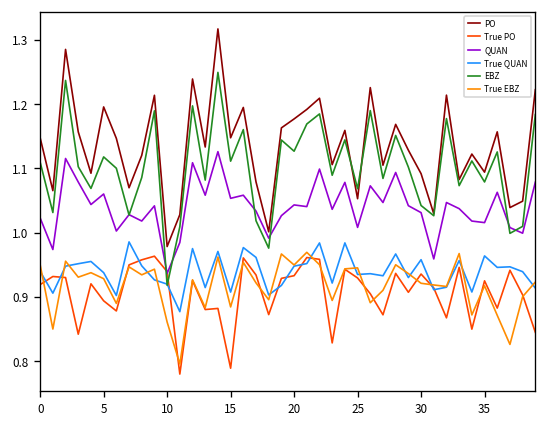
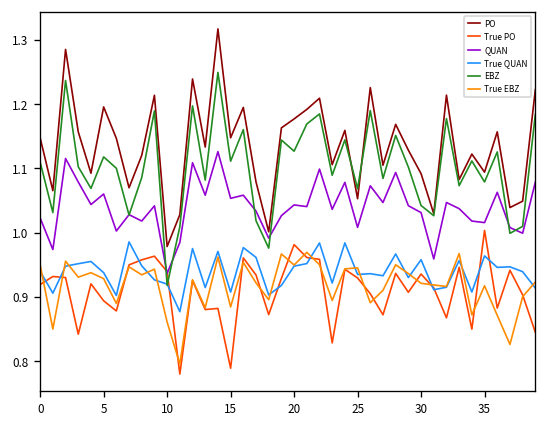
  {
    "PO": {
      "0": 1.15,
      "5": 1.20,
      "10": 0.98,
      "15": 1.15,
      "20": 1.18,
      "25": 1.05,
      "30": 1.09,
      "35": 1.09
    },
    "True PO": {
      "0": 0.92,
      "5": 0.89,
      "15": 0.79,
-     "20": 0.93,
+     "20": 0.98,
      "25": 0.93,
      "30": 0.94,
-     "35": 0.93
+     "35": 1.00
    },
    "QUAN": {
      "0": 1.02,
      "5": 1.06,
      "15": 1.05,
      "20": 1.04,
      "25": 1.01,
      "30": 1.03,
      "35": 1.02
    },
    "True QUAN": {
      "0": 0.94,
      "5": 0.94,
      "15": 0.91,
      "25": 0.94,
      "30": 0.96,
      "35": 0.96
    },
    "EBZ": {
      "0": 1.11,
      "5": 1.12,
      "15": 1.11,
      "20": 1.13,
      "25": 1.07,
      "30": 1.04,
      "35": 1.08
    },
    "True EBZ": {
      "0": 0.95,
      "5": 0.93,
      "10": 0.86,
      "15": 0.88,
      "25": 0.95,
      "30": 0.92,
      "35": 0.92
    }
  }
